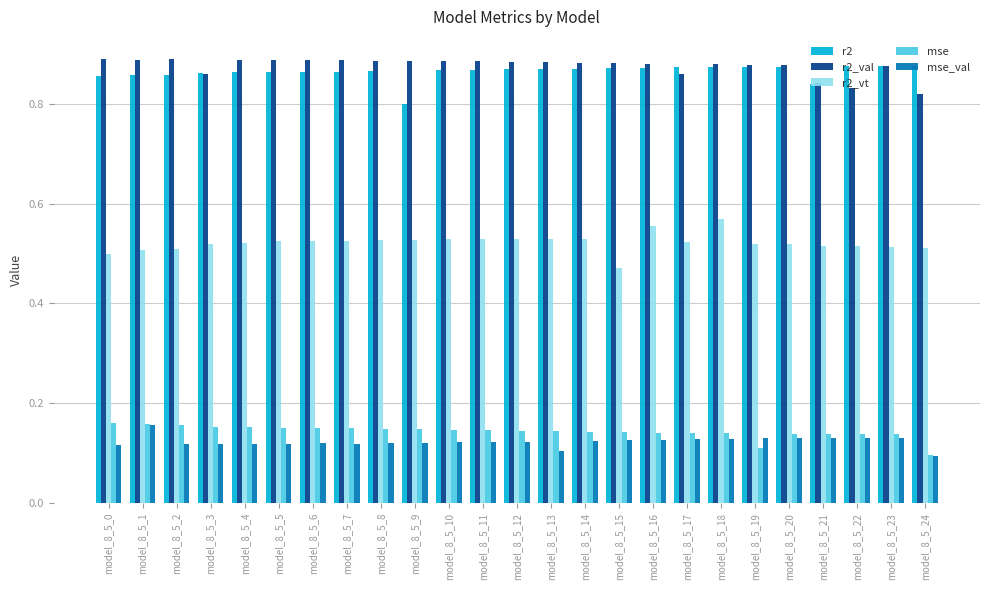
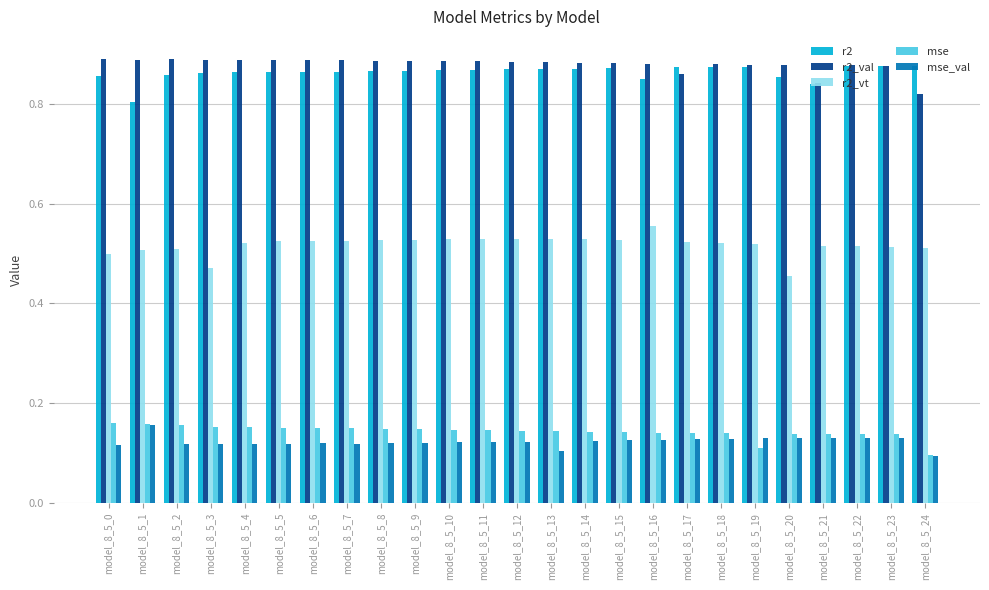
  {
    "r2": {
      "model_8_5_0": 0.85,
-     "model_8_5_1": 0.86,
+     "model_8_5_1": 0.80,
      "model_8_5_2": 0.86,
      "model_8_5_3": 0.86,
      "model_8_5_4": 0.86,
      "model_8_5_5": 0.86,
      "model_8_5_6": 0.86,
      "model_8_5_7": 0.86,
      "model_8_5_8": 0.87,
-     "model_8_5_9": 0.80,
+     "model_8_5_9": 0.87,
      "model_8_5_10": 0.87,
      "model_8_5_11": 0.87,
      "model_8_5_12": 0.87,
      "model_8_5_13": 0.87,
      "model_8_5_14": 0.87,
      "model_8_5_15": 0.87,
-     "model_8_5_16": 0.87,
+     "model_8_5_16": 0.85,
      "model_8_5_17": 0.87,
      "model_8_5_18": 0.87,
      "model_8_5_19": 0.87,
-     "model_8_5_20": 0.87,
+     "model_8_5_20": 0.85,
      "model_8_5_21": 0.84,
      "model_8_5_22": 0.88,
      "model_8_5_23": 0.88,
      "model_8_5_24": 0.88
    },
    "r2_val": {
      "model_8_5_0": 0.89,
      "model_8_5_1": 0.89,
      "model_8_5_2": 0.89,
-     "model_8_5_3": 0.86,
+     "model_8_5_3": 0.89,
      "model_8_5_4": 0.89,
      "model_8_5_5": 0.89,
      "model_8_5_6": 0.89,
      "model_8_5_7": 0.89,
      "model_8_5_8": 0.89,
      "model_8_5_9": 0.89,
      "model_8_5_10": 0.89,
      "model_8_5_11": 0.88,
      "model_8_5_12": 0.88,
      "model_8_5_13": 0.88,
      "model_8_5_14": 0.88,
      "model_8_5_15": 0.88,
      "model_8_5_16": 0.88,
      "model_8_5_17": 0.86,
      "model_8_5_18": 0.88,
      "model_8_5_19": 0.88,
      "model_8_5_20": 0.88,
      "model_8_5_21": 0.84,
-     "model_8_5_22": 0.83,
+     "model_8_5_22": 0.88,
      "model_8_5_23": 0.88,
      "model_8_5_24": 0.82
    },
    "r2_vt": {
      "model_8_5_0": 0.50,
      "model_8_5_1": 0.51,
      "model_8_5_2": 0.51,
-     "model_8_5_3": 0.52,
+     "model_8_5_3": 0.47,
      "model_8_5_4": 0.52,
      "model_8_5_5": 0.52,
      "model_8_5_6": 0.53,
      "model_8_5_7": 0.53,
      "model_8_5_8": 0.53,
      "model_8_5_9": 0.53,
      "model_8_5_10": 0.53,
      "model_8_5_11": 0.53,
      "model_8_5_12": 0.53,
      "model_8_5_13": 0.53,
      "model_8_5_14": 0.53,
-     "model_8_5_15": 0.47,
+     "model_8_5_15": 0.53,
      "model_8_5_16": 0.56,
      "model_8_5_17": 0.52,
-     "model_8_5_18": 0.57,
+     "model_8_5_18": 0.52,
      "model_8_5_19": 0.52,
-     "model_8_5_20": 0.52,
+     "model_8_5_20": 0.45,
      "model_8_5_21": 0.52,
      "model_8_5_22": 0.51,
      "model_8_5_23": 0.51,
      "model_8_5_24": 0.51
    },
    "mse": {
      "model_8_5_0": 0.16,
      "model_8_5_1": 0.16,
      "model_8_5_2": 0.16,
      "model_8_5_3": 0.15,
      "model_8_5_4": 0.15,
      "model_8_5_5": 0.15,
      "model_8_5_6": 0.15,
      "model_8_5_7": 0.15,
      "model_8_5_8": 0.15,
      "model_8_5_9": 0.15,
      "model_8_5_10": 0.15,
      "model_8_5_11": 0.15,
      "model_8_5_12": 0.14,
      "model_8_5_13": 0.14,
      "model_8_5_14": 0.14,
      "model_8_5_15": 0.14,
      "model_8_5_16": 0.14,
      "model_8_5_17": 0.14,
      "model_8_5_18": 0.14,
      "model_8_5_19": 0.11,
      "model_8_5_20": 0.14,
      "model_8_5_21": 0.14,
      "model_8_5_22": 0.14,
      "model_8_5_23": 0.14,
      "model_8_5_24": 0.10
    },
    "mse_val": {
      "model_8_5_0": 0.12,
      "model_8_5_1": 0.16,
      "model_8_5_2": 0.12,
      "model_8_5_3": 0.12,
      "model_8_5_4": 0.12,
      "model_8_5_5": 0.12,
      "model_8_5_6": 0.12,
      "model_8_5_7": 0.12,
      "model_8_5_8": 0.12,
      "model_8_5_9": 0.12,
      "model_8_5_10": 0.12,
      "model_8_5_11": 0.12,
      "model_8_5_12": 0.12,
      "model_8_5_13": 0.10,
      "model_8_5_14": 0.12,
      "model_8_5_15": 0.13,
      "model_8_5_16": 0.13,
      "model_8_5_17": 0.13,
      "model_8_5_18": 0.13,
      "model_8_5_19": 0.13,
      "model_8_5_20": 0.13,
      "model_8_5_21": 0.13,
      "model_8_5_22": 0.13,
      "model_8_5_23": 0.13,
      "model_8_5_24": 0.09
    }
  }
